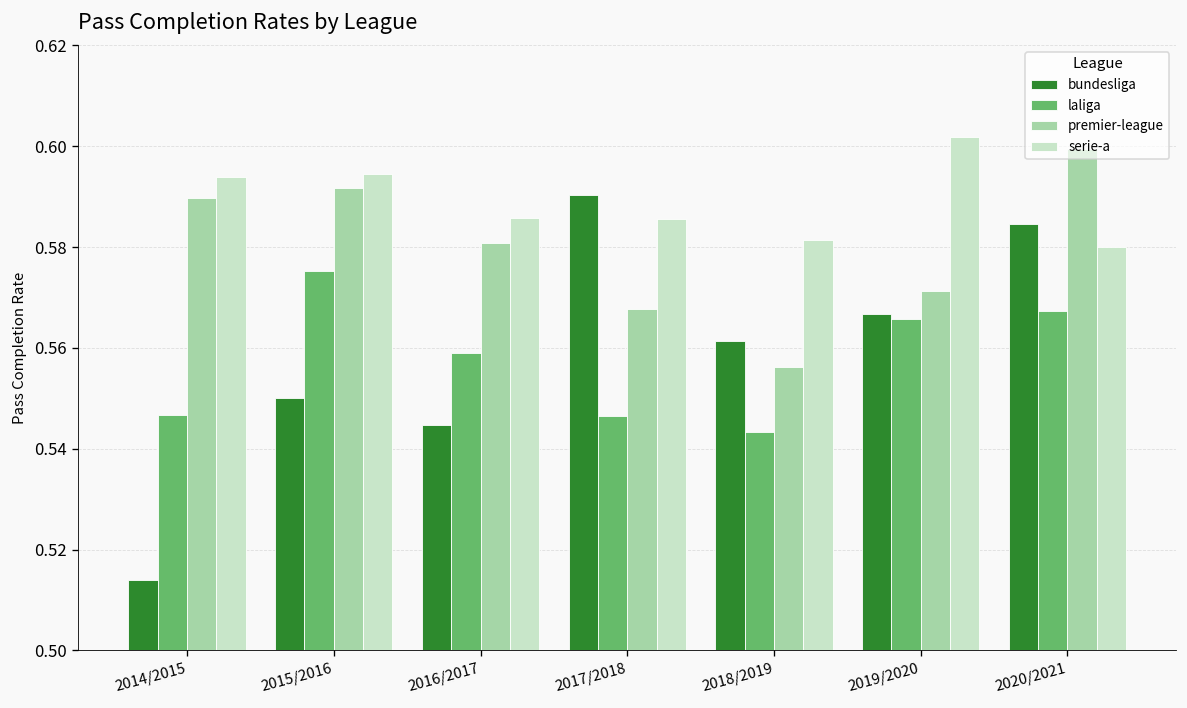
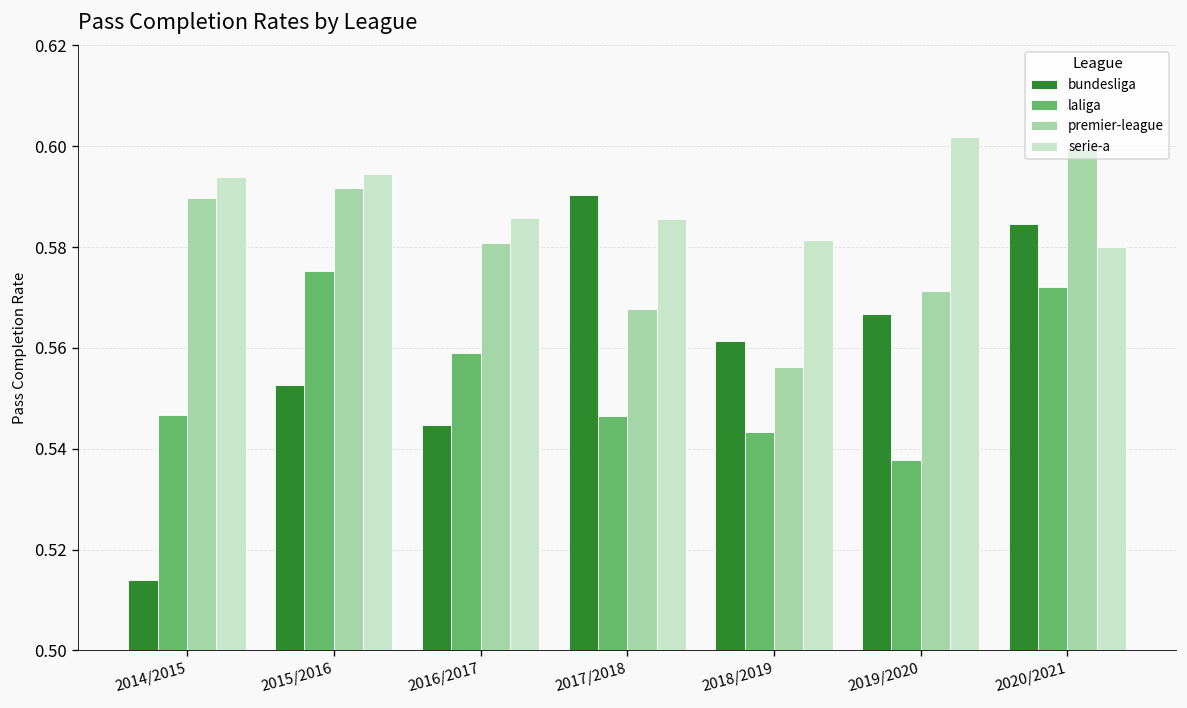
  {
    "bundesliga": {
      "2014/2015": 0.514,
-     "2015/2016": 0.550,
+     "2015/2016": 0.553,
      "2016/2017": 0.545,
      "2017/2018": 0.590,
      "2018/2019": 0.561,
      "2019/2020": 0.567,
      "2020/2021": 0.585
    },
    "laliga": {
      "2014/2015": 0.547,
      "2015/2016": 0.575,
      "2016/2017": 0.559,
      "2017/2018": 0.546,
      "2018/2019": 0.543,
-     "2019/2020": 0.566,
-     "2020/2021": 0.567
+     "2019/2020": 0.538,
+     "2020/2021": 0.572
    }
  }
